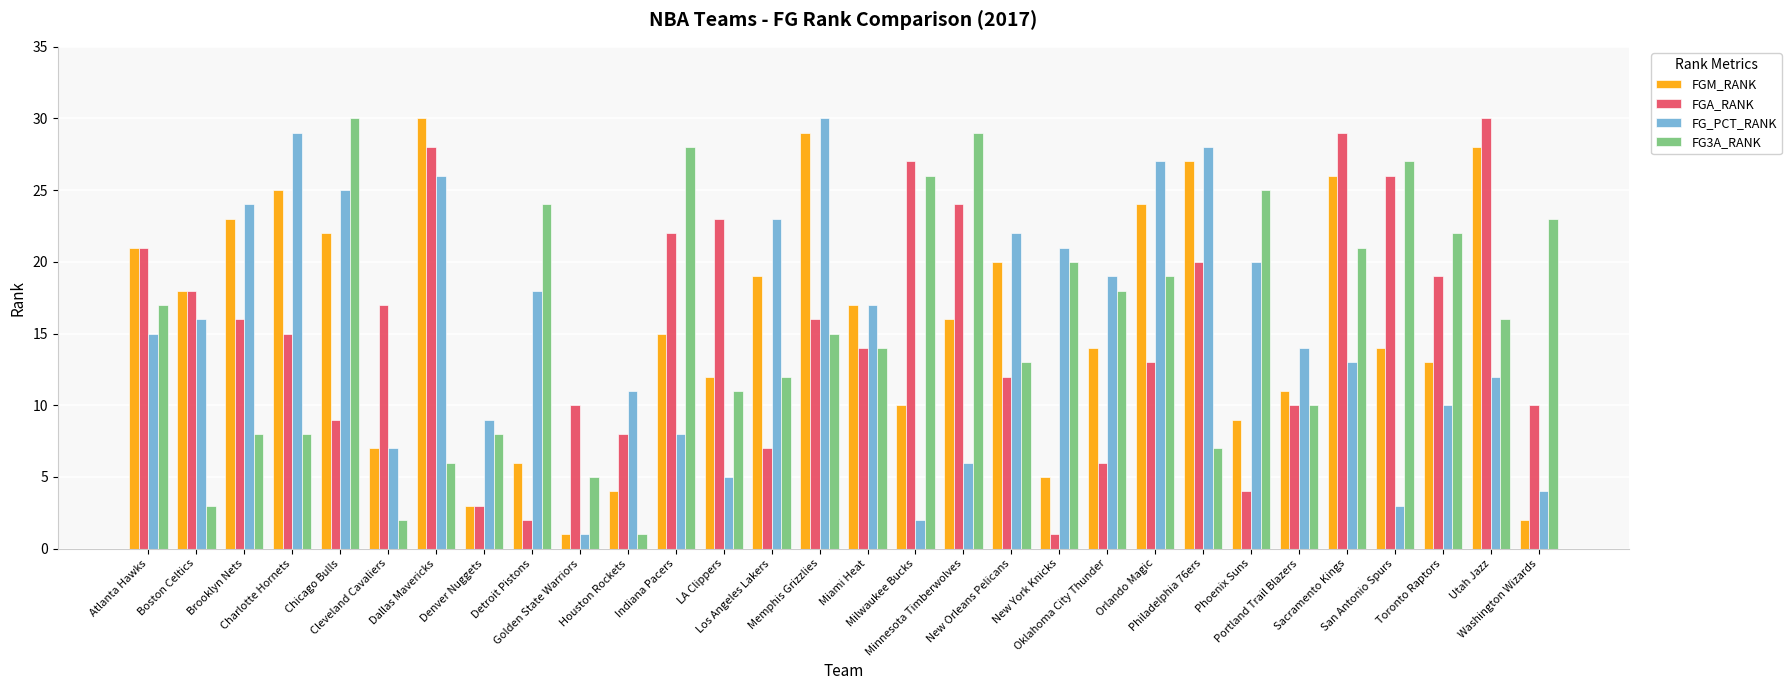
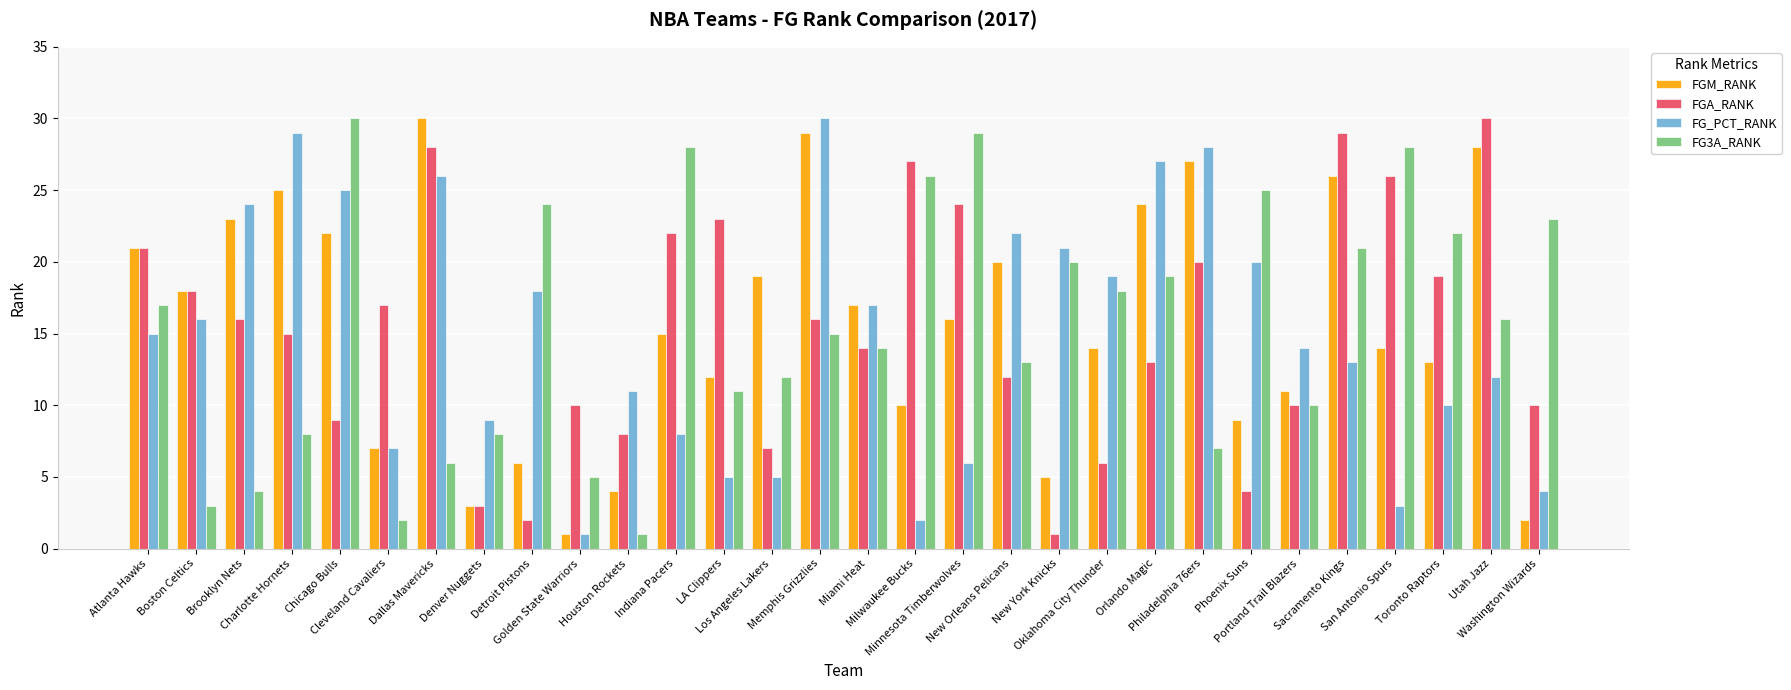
  {
    "FGM_RANK": {
      "Atlanta Hawks": 21,
      "Boston Celtics": 18,
      "Brooklyn Nets": 23,
      "Charlotte Hornets": 25,
      "Chicago Bulls": 22,
      "Cleveland Cavaliers": 7,
      "Dallas Mavericks": 30,
      "Denver Nuggets": 3,
      "Detroit Pistons": 6,
      "Golden State Warriors": 1,
      "Houston Rockets": 4,
      "Indiana Pacers": 15,
      "LA Clippers": 12,
      "Los Angeles Lakers": 19,
      "Memphis Grizzlies": 29,
      "Miami Heat": 17,
      "Milwaukee Bucks": 10,
      "Minnesota Timberwolves": 16,
      "New Orleans Pelicans": 20,
      "New York Knicks": 5,
      "Oklahoma City Thunder": 14,
      "Orlando Magic": 24,
      "Philadelphia 76ers": 27,
      "Phoenix Suns": 9,
      "Portland Trail Blazers": 11,
      "Sacramento Kings": 26,
      "San Antonio Spurs": 14,
      "Toronto Raptors": 13,
      "Utah Jazz": 28,
      "Washington Wizards": 2
    },
    "FGA_RANK": {
      "Atlanta Hawks": 21,
      "Boston Celtics": 18,
      "Brooklyn Nets": 16,
      "Charlotte Hornets": 15,
      "Chicago Bulls": 9,
      "Cleveland Cavaliers": 17,
      "Dallas Mavericks": 28,
      "Denver Nuggets": 3,
      "Detroit Pistons": 2,
      "Golden State Warriors": 10,
      "Houston Rockets": 8,
      "Indiana Pacers": 22,
      "LA Clippers": 23,
      "Los Angeles Lakers": 7,
      "Memphis Grizzlies": 16,
      "Miami Heat": 14,
      "Milwaukee Bucks": 27,
      "Minnesota Timberwolves": 24,
      "New Orleans Pelicans": 12,
      "New York Knicks": 1,
      "Oklahoma City Thunder": 6,
      "Orlando Magic": 13,
      "Philadelphia 76ers": 20,
      "Phoenix Suns": 4,
      "Portland Trail Blazers": 10,
      "Sacramento Kings": 29,
      "San Antonio Spurs": 26,
      "Toronto Raptors": 19,
      "Utah Jazz": 30,
      "Washington Wizards": 10
    },
    "FG_PCT_RANK": {
      "Atlanta Hawks": 15,
      "Boston Celtics": 16,
      "Brooklyn Nets": 24,
      "Charlotte Hornets": 29,
      "Chicago Bulls": 25,
      "Cleveland Cavaliers": 7,
      "Dallas Mavericks": 26,
      "Denver Nuggets": 9,
      "Detroit Pistons": 18,
      "Golden State Warriors": 1,
      "Houston Rockets": 11,
      "Indiana Pacers": 8,
      "LA Clippers": 5,
-     "Los Angeles Lakers": 23,
+     "Los Angeles Lakers": 5,
      "Memphis Grizzlies": 30,
      "Miami Heat": 17,
      "Milwaukee Bucks": 2,
      "Minnesota Timberwolves": 6,
      "New Orleans Pelicans": 22,
      "New York Knicks": 21,
      "Oklahoma City Thunder": 19,
      "Orlando Magic": 27,
      "Philadelphia 76ers": 28,
      "Phoenix Suns": 20,
      "Portland Trail Blazers": 14,
      "Sacramento Kings": 13,
      "San Antonio Spurs": 3,
      "Toronto Raptors": 10,
      "Utah Jazz": 12,
      "Washington Wizards": 4
    },
    "FG3A_RANK": {
      "Atlanta Hawks": 17,
      "Boston Celtics": 3,
-     "Brooklyn Nets": 8,
+     "Brooklyn Nets": 4,
      "Charlotte Hornets": 8,
      "Chicago Bulls": 30,
      "Cleveland Cavaliers": 2,
      "Dallas Mavericks": 6,
      "Denver Nuggets": 8,
      "Detroit Pistons": 24,
      "Golden State Warriors": 5,
      "Houston Rockets": 1,
      "Indiana Pacers": 28,
      "LA Clippers": 11,
      "Los Angeles Lakers": 12,
      "Memphis Grizzlies": 15,
      "Miami Heat": 14,
      "Milwaukee Bucks": 26,
      "Minnesota Timberwolves": 29,
      "New Orleans Pelicans": 13,
      "New York Knicks": 20,
      "Oklahoma City Thunder": 18,
      "Orlando Magic": 19,
      "Philadelphia 76ers": 7,
      "Phoenix Suns": 25,
      "Portland Trail Blazers": 10,
      "Sacramento Kings": 21,
-     "San Antonio Spurs": 27,
+     "San Antonio Spurs": 28,
      "Toronto Raptors": 22,
      "Utah Jazz": 16,
      "Washington Wizards": 23
    }
  }
